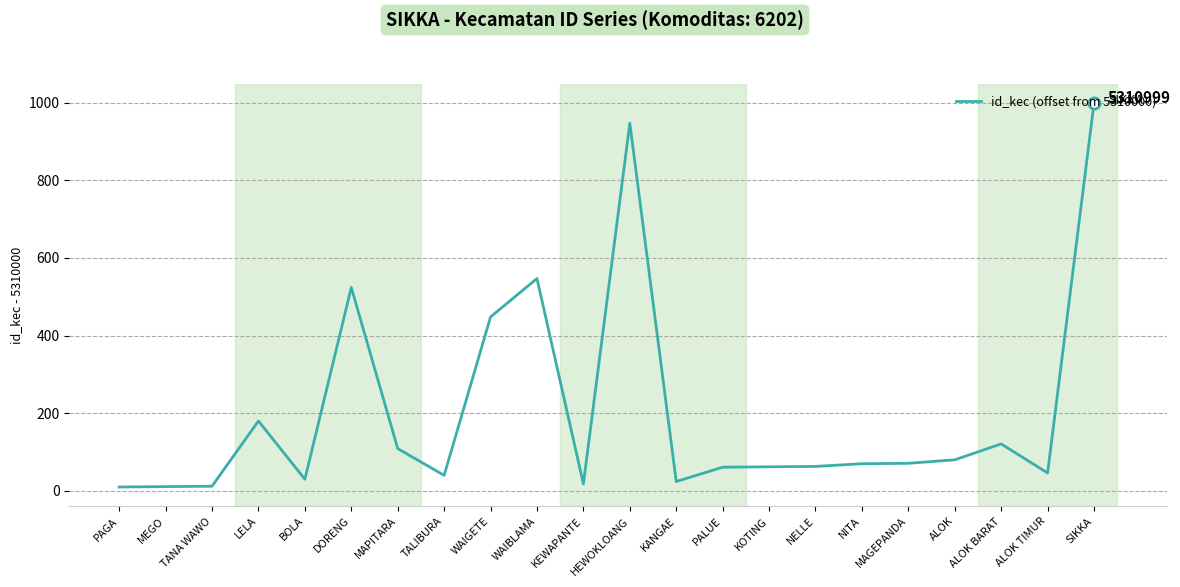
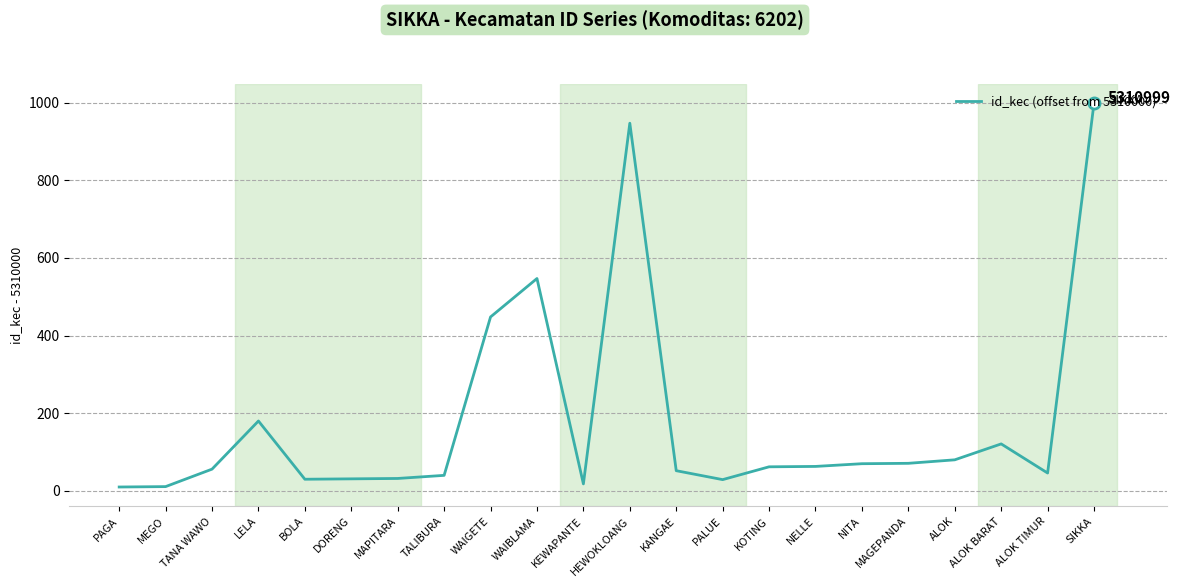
  {
    "id_kec (offset from 5310000)": {
      "PAGA": 10,
      "MEGO": 10,
-     "TANA WAWO": 10,
+     "TANA WAWO": 60,
      "LELA": 180,
      "BOLA": 30,
-     "DORENG": 520,
-     "MAPITARA": 110,
+     "DORENG": 30,
+     "MAPITARA": 30,
      "TALIBURA": 40,
      "WAIGETE": 450,
      "WAIBLAMA": 550,
      "KEWAPANTE": 20,
      "HEWOKLOANG": 950,
-     "KANGAE": 20,
-     "PALUE": 60,
+     "KANGAE": 50,
+     "PALUE": 30,
      "KOTING": 60,
      "NELLE": 60,
      "NITA": 70,
      "MAGEPANDA": 70,
      "ALOK": 80,
      "ALOK BARAT": 120,
      "ALOK TIMUR": 50
    }
  }
